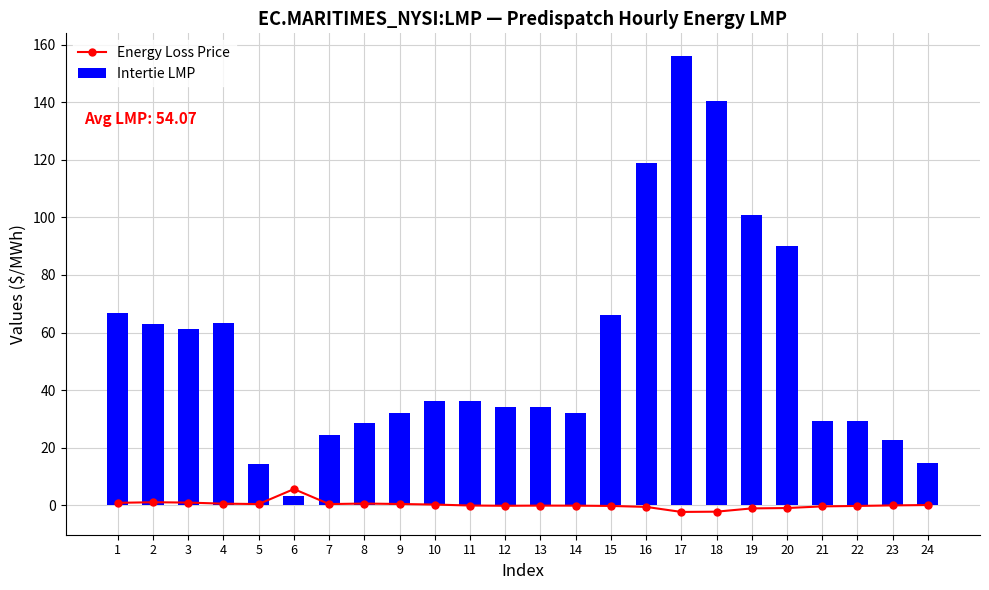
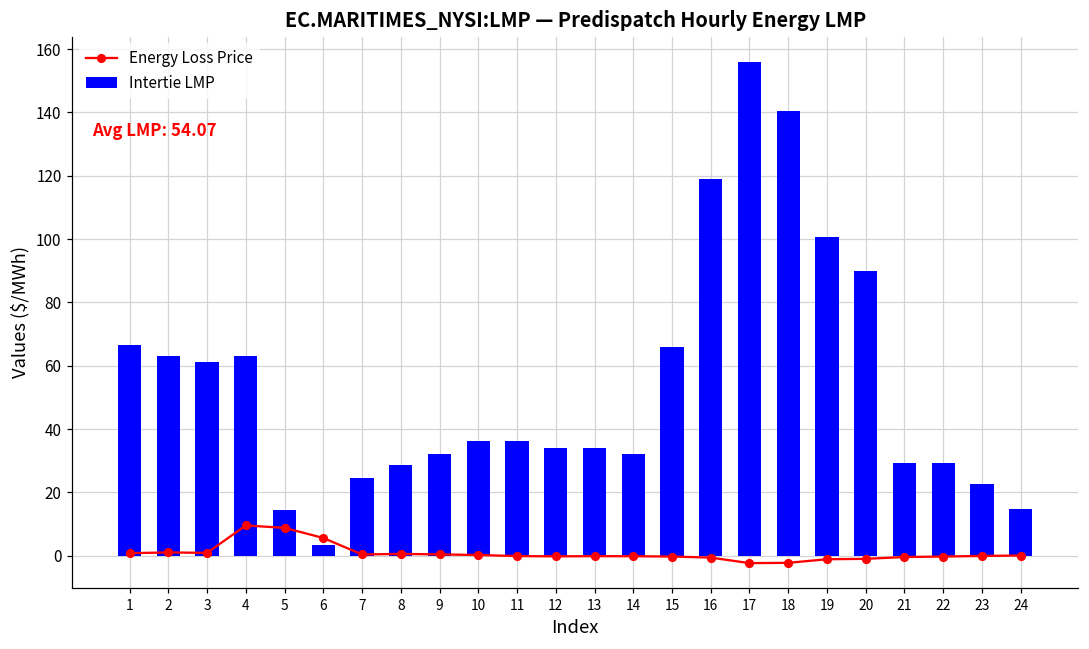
  {
    "Energy Loss Price": {
      "1": 1,
      "2": 1,
      "3": 1,
-     "4": 1,
-     "5": 0,
+     "4": 10,
+     "5": 9,
      "6": 6,
      "7": 0,
      "8": 1,
      "9": 0,
      "10": 0,
      "11": 0,
      "12": 0,
      "13": 0,
      "14": 0,
      "15": 0,
      "16": -1,
      "17": -2,
      "18": -2,
      "19": -1,
      "20": -1,
      "21": 0,
      "22": 0,
      "23": 0,
      "24": 0
    },
    "Intertie LMP": {
      "1": 67,
      "2": 63,
      "3": 61,
      "4": 63,
      "5": 14,
      "6": 3,
      "7": 24,
      "8": 29,
      "9": 32,
      "10": 36,
      "11": 36,
      "12": 34,
      "13": 34,
      "14": 32,
      "15": 66,
      "16": 119,
      "17": 156,
      "18": 140,
      "19": 101,
      "20": 90,
      "21": 29,
      "22": 29,
      "23": 23,
      "24": 15
    }
  }
